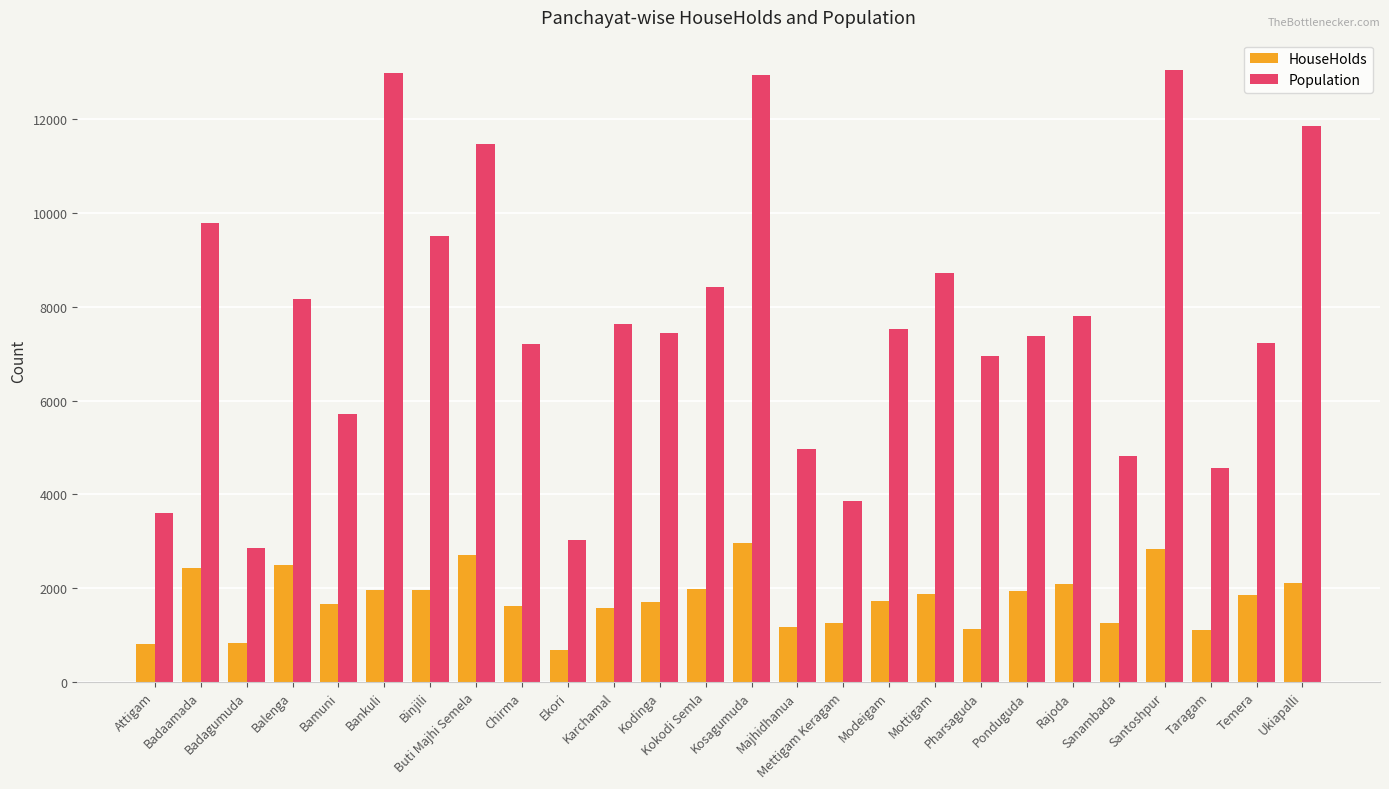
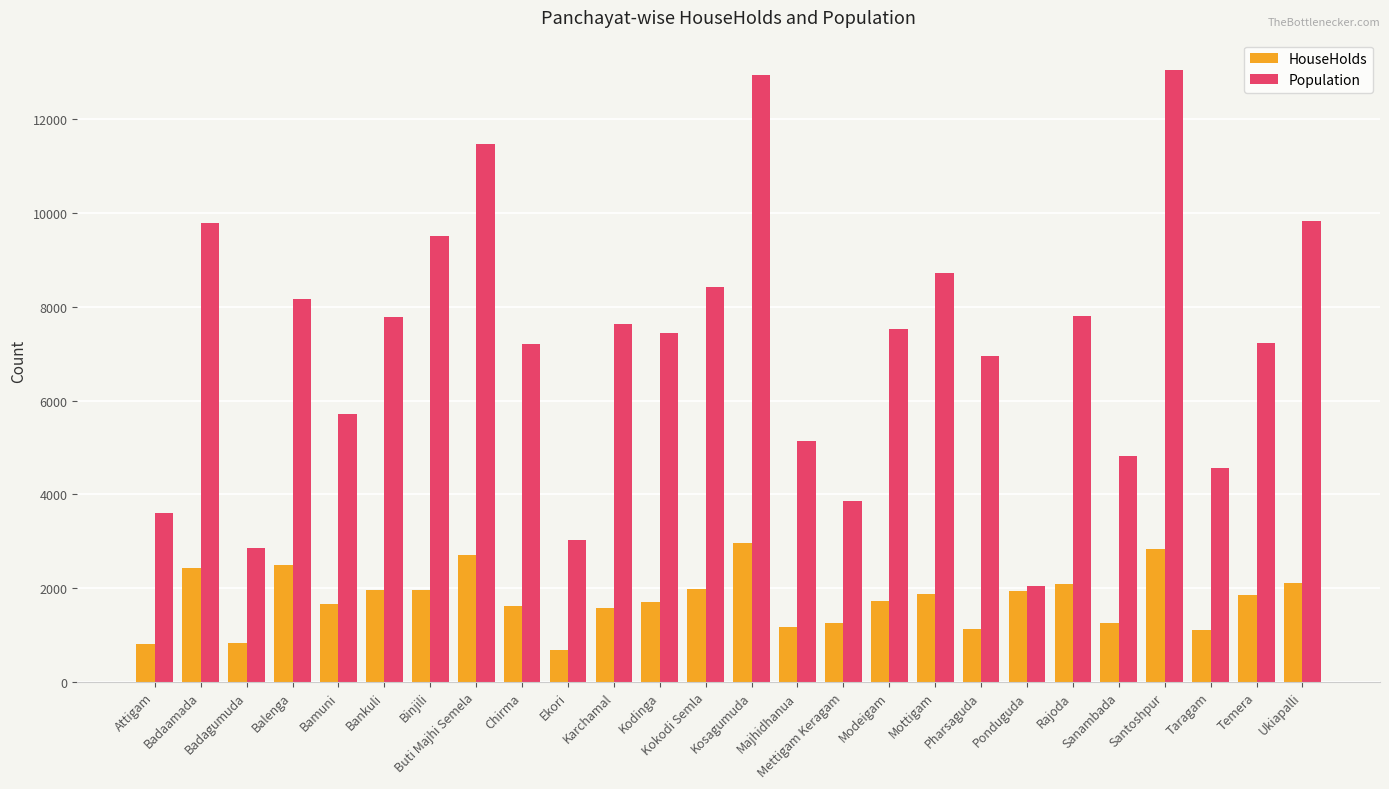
  {
    "HouseHolds": {
      "Attigam": 800,
      "Badaamada": 2400,
      "Badagumuda": 800,
      "Balenga": 2500,
      "Bamuni": 1700,
      "Bankuli": 2000,
      "Binjili": 2000,
      "Buti Majhi Semela": 2700,
      "Chirma": 1600,
      "Ekori": 700,
      "Karchamal": 1600,
      "Kodinga": 1700,
      "Kokodi Semla": 2000,
      "Kosagumuda": 3000,
      "Majhidhanua": 1200,
      "Mettigam Keragam": 1300,
      "Modeigam": 1700,
      "Mottigam": 1900,
      "Pharsaguda": 1100,
      "Ponduguda": 1900,
      "Rajoda": 2100,
      "Sanambada": 1300,
      "Santoshpur": 2800,
      "Taragam": 1100,
      "Temera": 1800,
      "Ukiapalli": 2100
    },
    "Population": {
      "Attigam": 3600,
      "Badaamada": 9800,
      "Badagumuda": 2900,
      "Balenga": 8200,
      "Bamuni": 5700,
-     "Bankuli": 13000,
+     "Bankuli": 7800,
      "Binjili": 9500,
      "Buti Majhi Semela": 11500,
      "Chirma": 7200,
      "Ekori": 3000,
      "Karchamal": 7600,
      "Kodinga": 7400,
      "Kokodi Semla": 8400,
      "Kosagumuda": 12900,
-     "Majhidhanua": 5000,
+     "Majhidhanua": 5100,
      "Mettigam Keragam": 3900,
      "Modeigam": 7500,
      "Mottigam": 8700,
      "Pharsaguda": 7000,
-     "Ponduguda": 7400,
+     "Ponduguda": 2100,
      "Rajoda": 7800,
      "Sanambada": 4800,
      "Santoshpur": 13000,
      "Taragam": 4600,
      "Temera": 7200,
-     "Ukiapalli": 11900
+     "Ukiapalli": 9800
    }
  }
